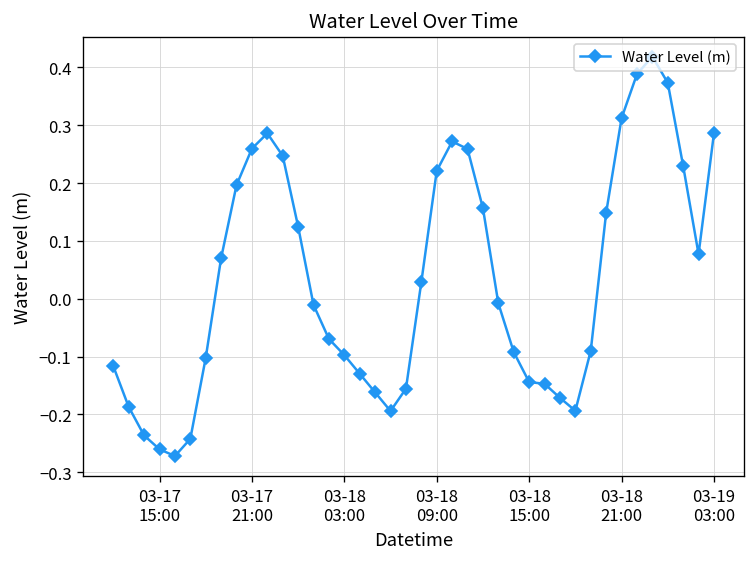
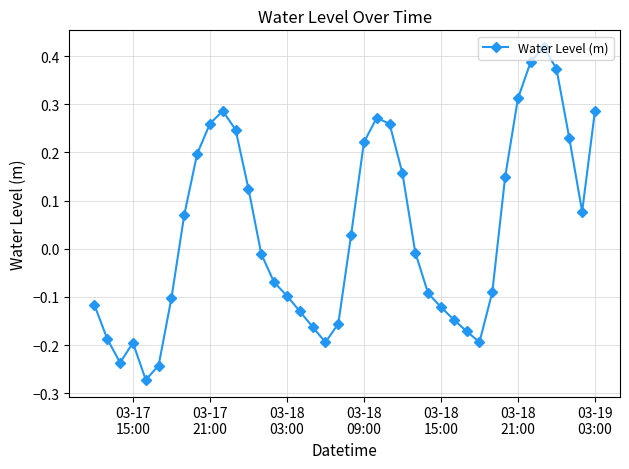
  {
-   "03-17 15:00": -0.26,
+   "03-17 15:00": -0.20,
    "03-17 21:00": 0.26,
    "03-18 03:00": -0.10,
    "03-18 09:00": 0.22,
-   "03-18 15:00": -0.14,
+   "03-18 15:00": -0.12,
    "03-18 21:00": 0.31,
    "03-19 03:00": 0.29
  }
